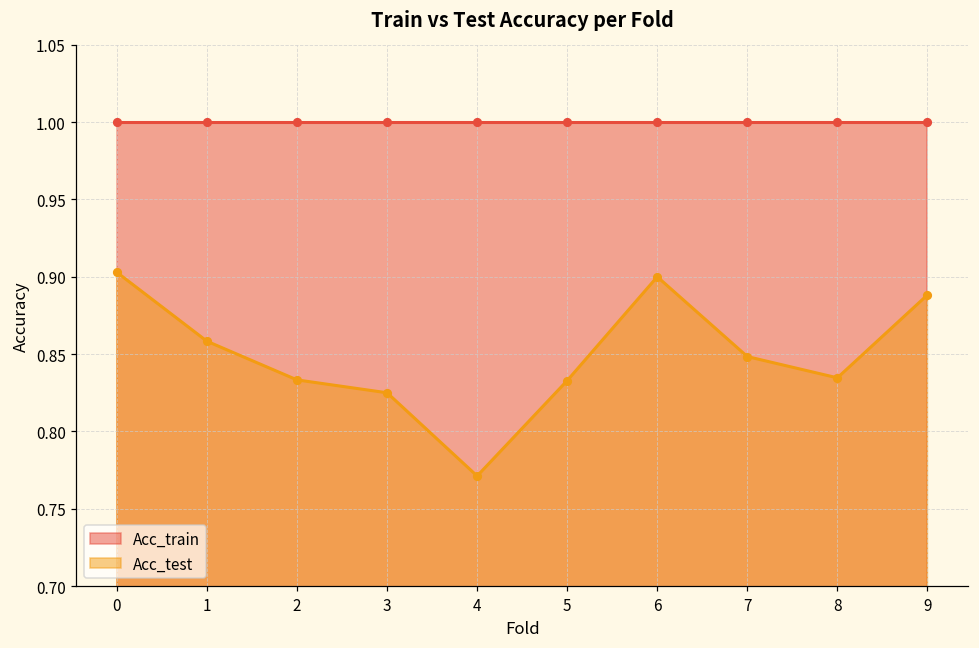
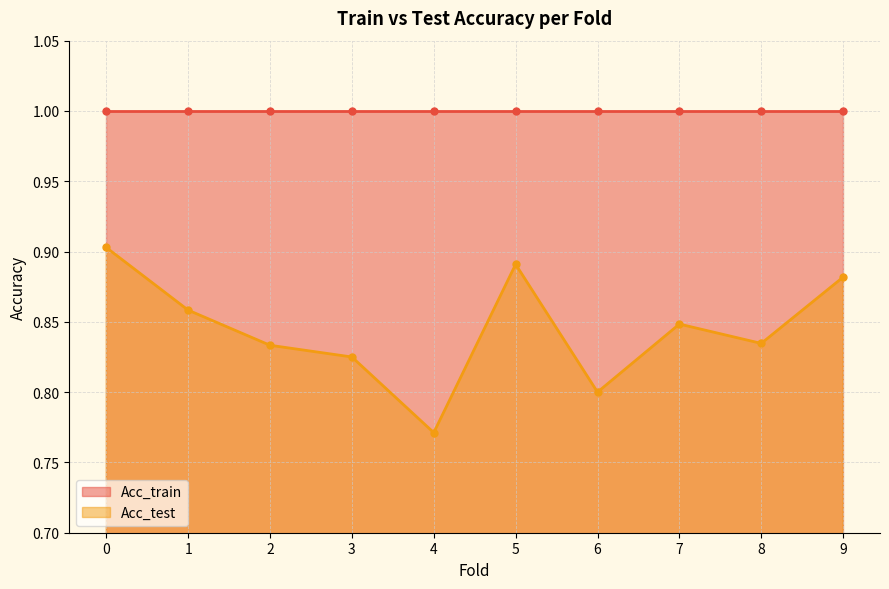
  {
    "Acc_train": {
      "0": 1.000,
      "1": 1.000,
      "2": 1.000,
      "3": 1.000,
      "4": 1.000,
      "5": 1.000,
      "6": 1.000,
      "7": 1.000,
      "8": 1.000,
      "9": 1.000
    },
    "Acc_test": {
      "0": 0.903,
      "1": 0.858,
      "2": 0.833,
      "3": 0.825,
      "4": 0.771,
-     "5": 0.833,
-     "6": 0.9,
+     "5": 0.891,
+     "6": 0.8,
      "7": 0.848,
      "8": 0.835,
-     "9": 0.888
+     "9": 0.882
    }
  }
